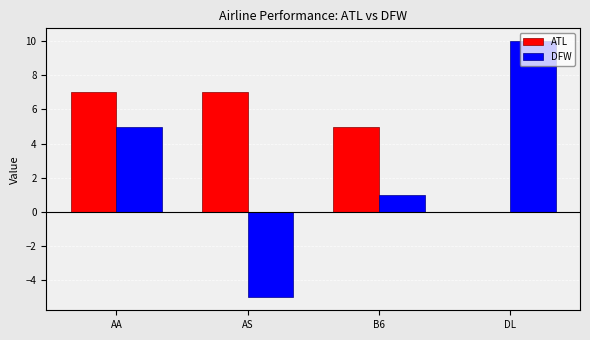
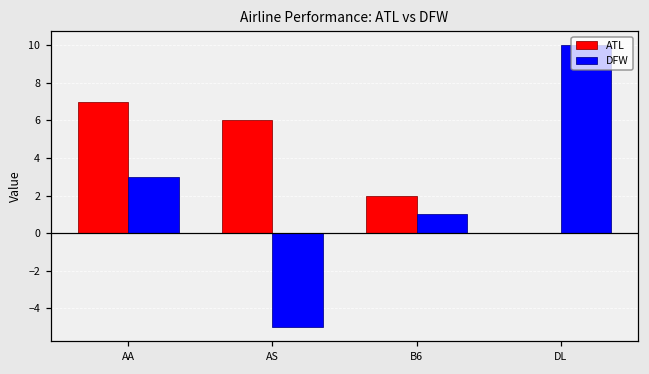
  {
    "ATL": {
      "AA": 7,
-     "AS": 7,
-     "B6": 5,
+     "AS": 6,
+     "B6": 2,
      "DL": 0
    },
    "DFW": {
-     "AA": 5,
+     "AA": 3,
      "AS": -5,
      "B6": 1
    }
  }
